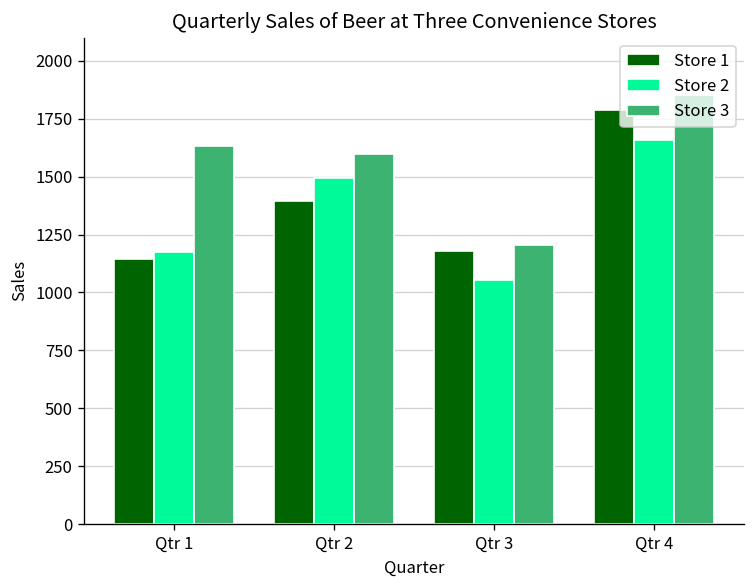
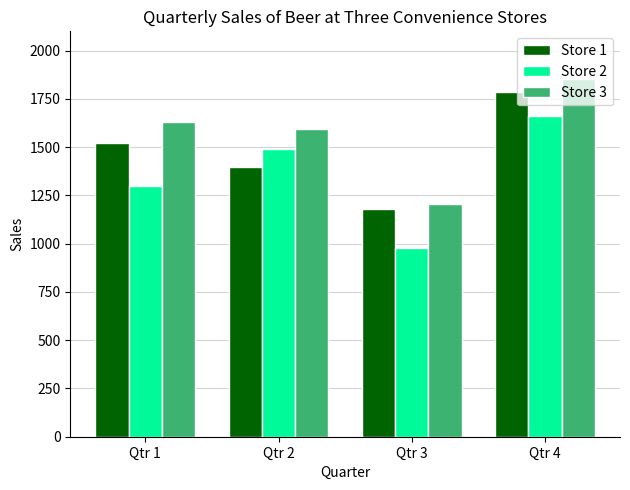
  {
    "Store 1": {
-     "Qtr 1": 1150,
+     "Qtr 1": 1520,
      "Qtr 2": 1400,
      "Qtr 3": 1180,
      "Qtr 4": 1790
    },
    "Store 2": {
-     "Qtr 1": 1170,
+     "Qtr 1": 1300,
      "Qtr 2": 1490,
-     "Qtr 3": 1050,
+     "Qtr 3": 980,
      "Qtr 4": 1660
    },
    "Store 3": {
      "Qtr 1": 1630,
      "Qtr 2": 1600,
      "Qtr 3": 1200
    }
  }
